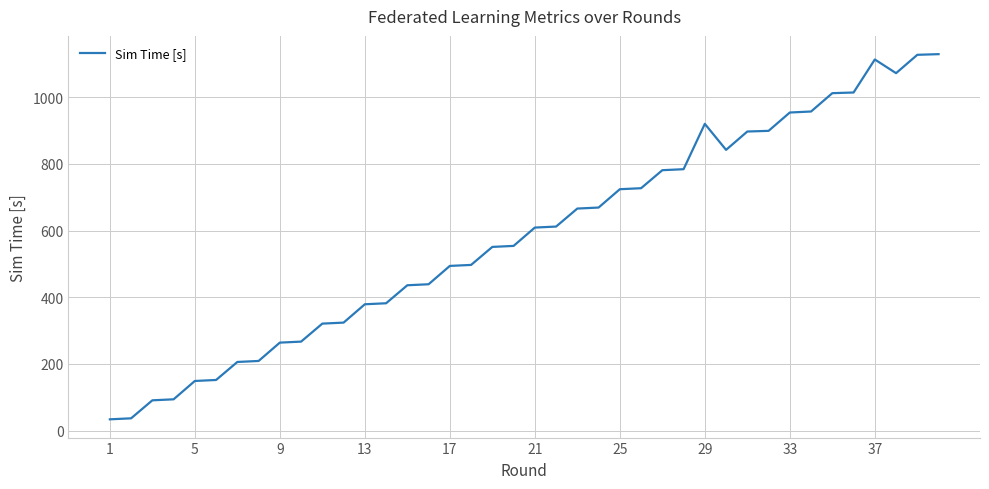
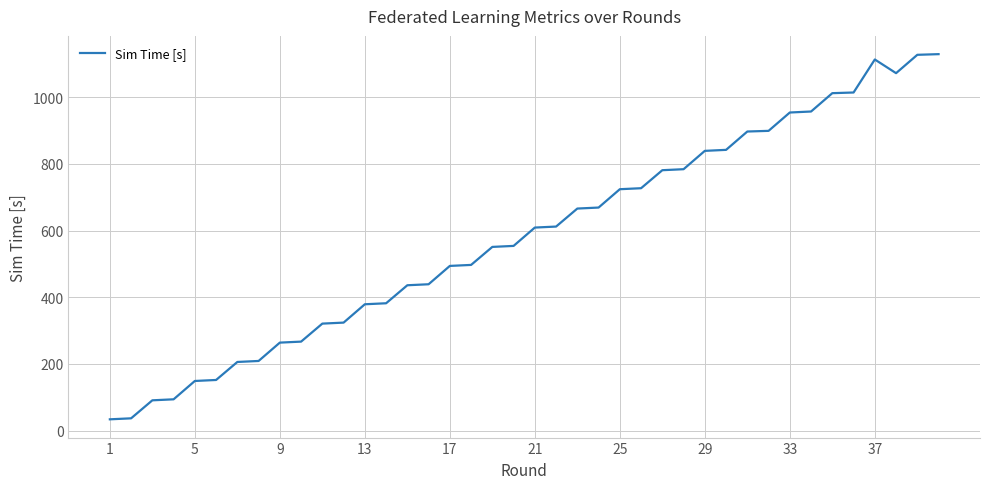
  {
    "1": 30,
    "5": 150,
    "9": 260,
    "13": 380,
    "17": 490,
    "21": 610,
    "25": 720,
-   "29": 920,
+   "29": 840,
    "33": 950,
    "37": 1110
  }
